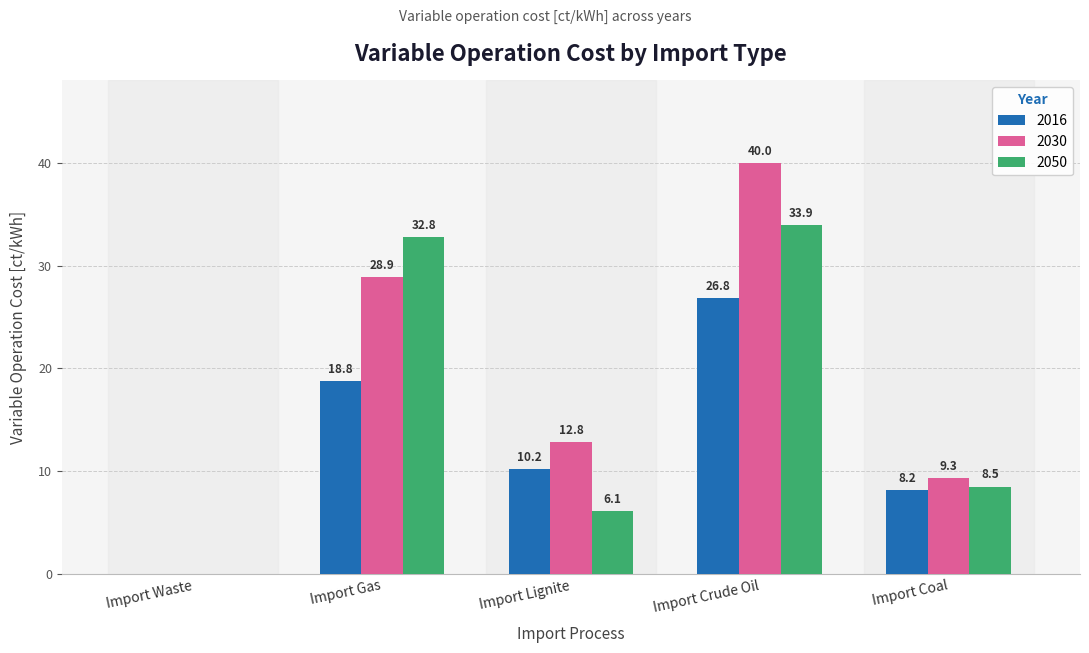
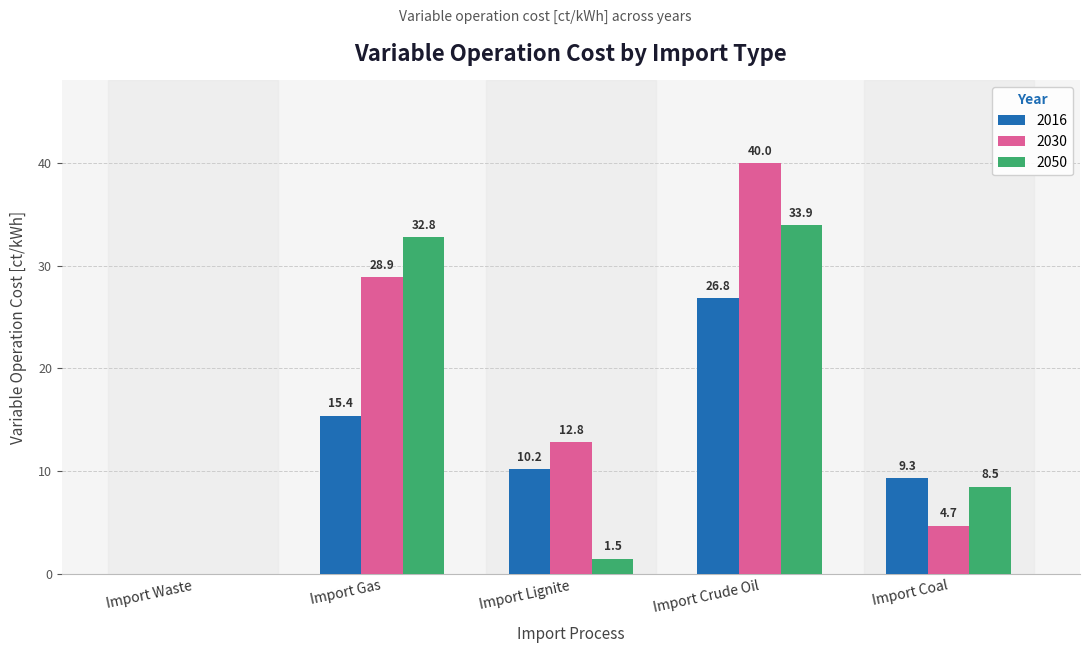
  {
    "2016": {
-     "Import Gas": 18.8,
+     "Import Gas": 15.4,
      "Import Lignite": 10.2,
      "Import Crude Oil": 26.8,
-     "Import Coal": 8.2
+     "Import Coal": 9.3
    },
    "2030": {
      "Import Gas": 28.9,
      "Import Lignite": 12.8,
      "Import Crude Oil": 40.0,
-     "Import Coal": 9.3
+     "Import Coal": 4.7
    },
    "2050": {
      "Import Gas": 32.8,
-     "Import Lignite": 6.1,
+     "Import Lignite": 1.5,
      "Import Crude Oil": 33.9,
      "Import Coal": 8.5
    }
  }
